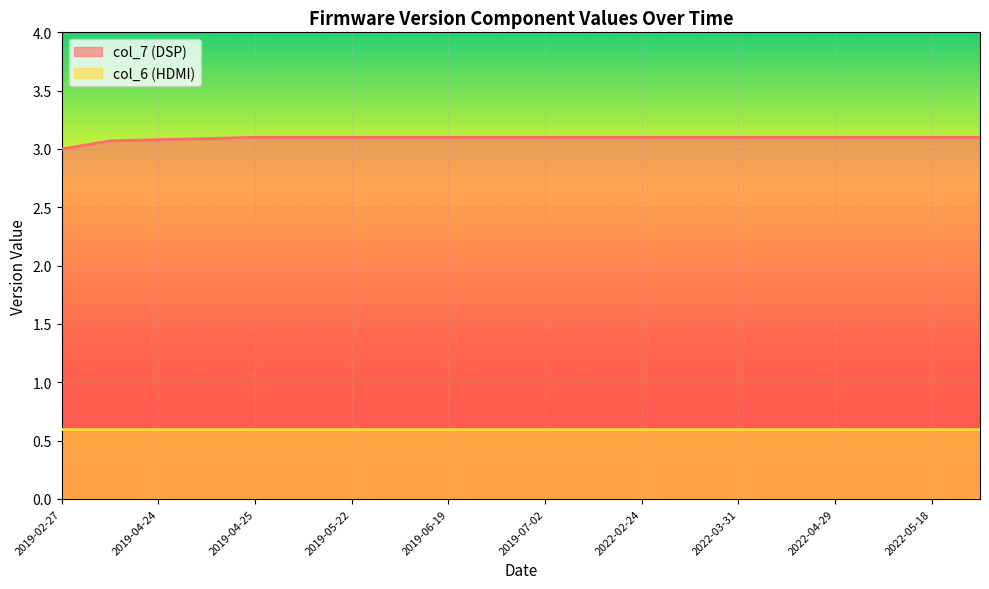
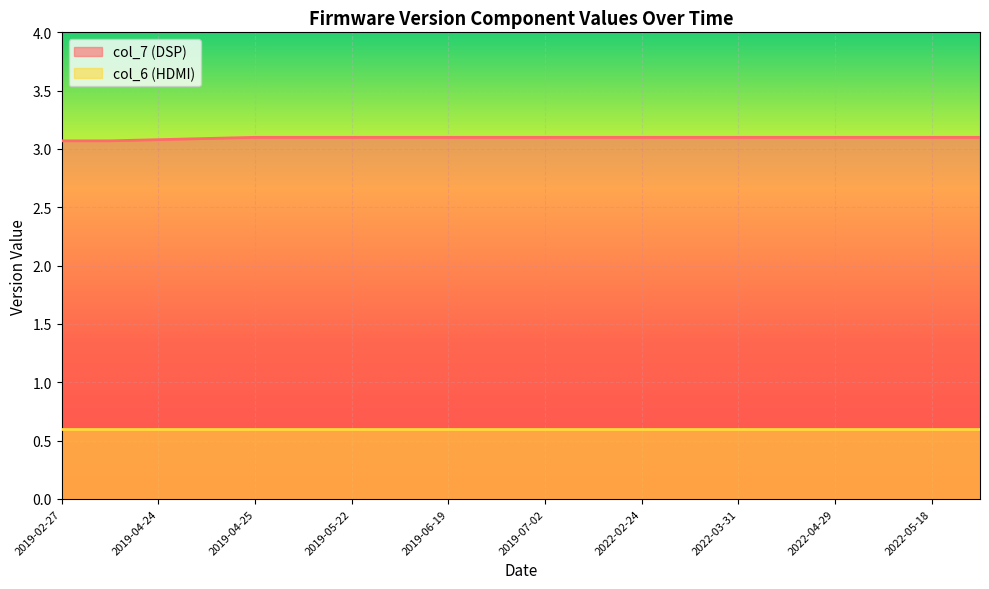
  {
    "col_7 (DSP)": {
-     "2019-02-27": 3.00,
+     "2019-02-27": 3.07,
      "2019-04-25": 3.10,
      "2019-05-22": 3.10,
      "2019-06-19": 3.10,
      "2019-07-02": 3.10,
      "2022-02-24": 3.10,
      "2022-03-31": 3.10,
      "2022-04-29": 3.10,
      "2022-05-18": 3.10
    },
    "col_6 (HDMI)": {
      "2019-02-27": 0.60,
      "2019-04-25": 0.60,
      "2019-05-22": 0.60,
      "2019-06-19": 0.60,
      "2019-07-02": 0.60,
      "2022-02-24": 0.60,
      "2022-03-31": 0.60,
      "2022-04-29": 0.60,
      "2022-05-18": 0.60
    }
  }
